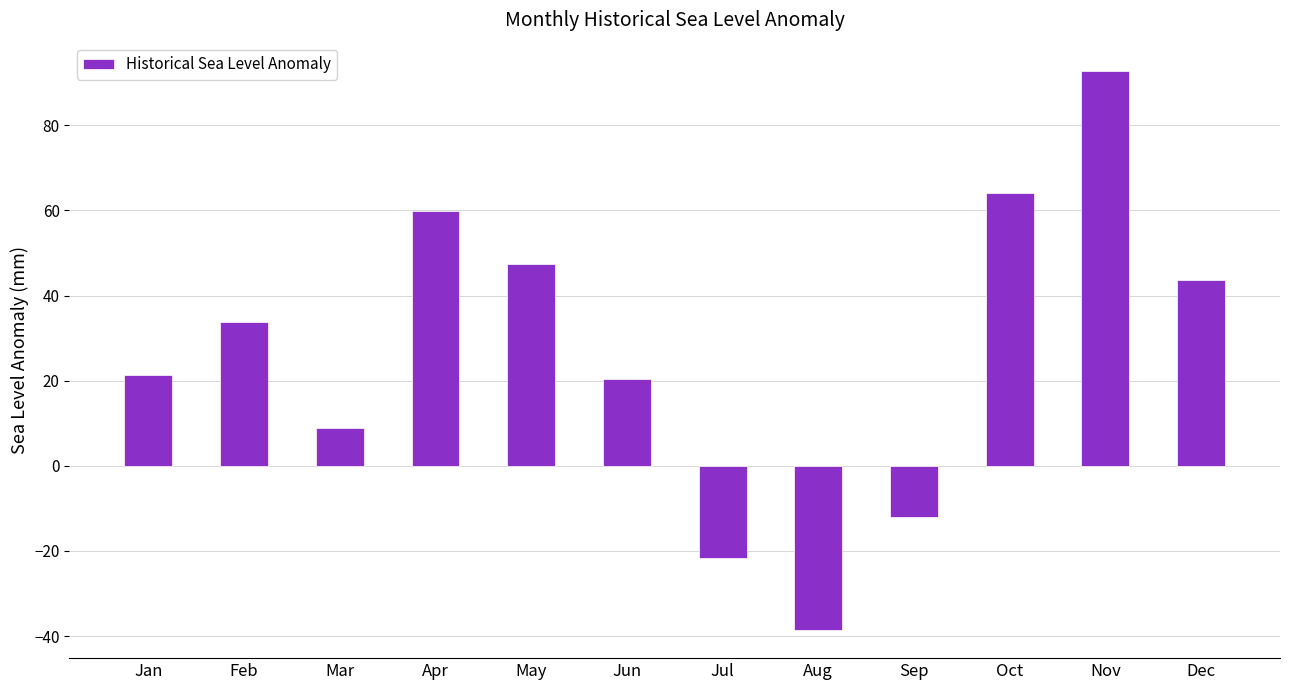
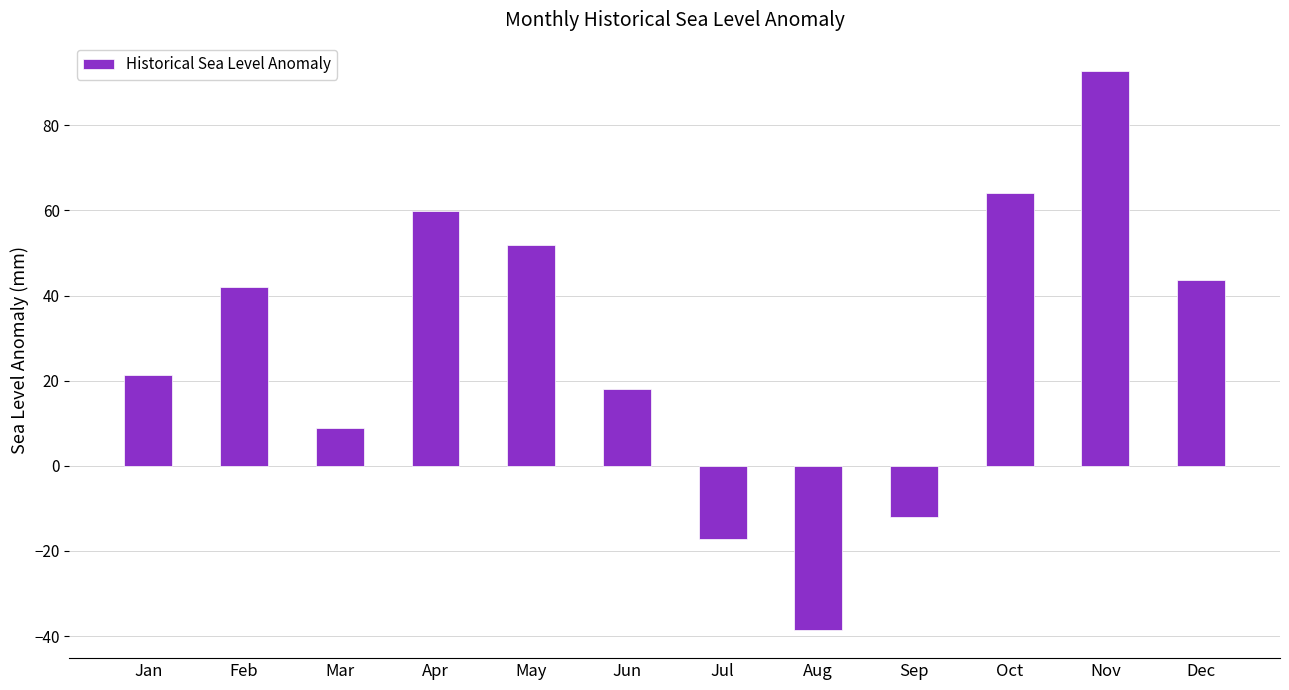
  {
    "Jan": 21,
-   "Feb": 34,
+   "Feb": 42,
    "Mar": 9,
    "Apr": 60,
-   "May": 47,
-   "Jun": 21,
-   "Jul": -22,
+   "May": 52,
+   "Jun": 18,
+   "Jul": -17,
    "Aug": -39,
    "Sep": -12,
    "Oct": 64,
    "Nov": 93,
    "Dec": 44
  }
